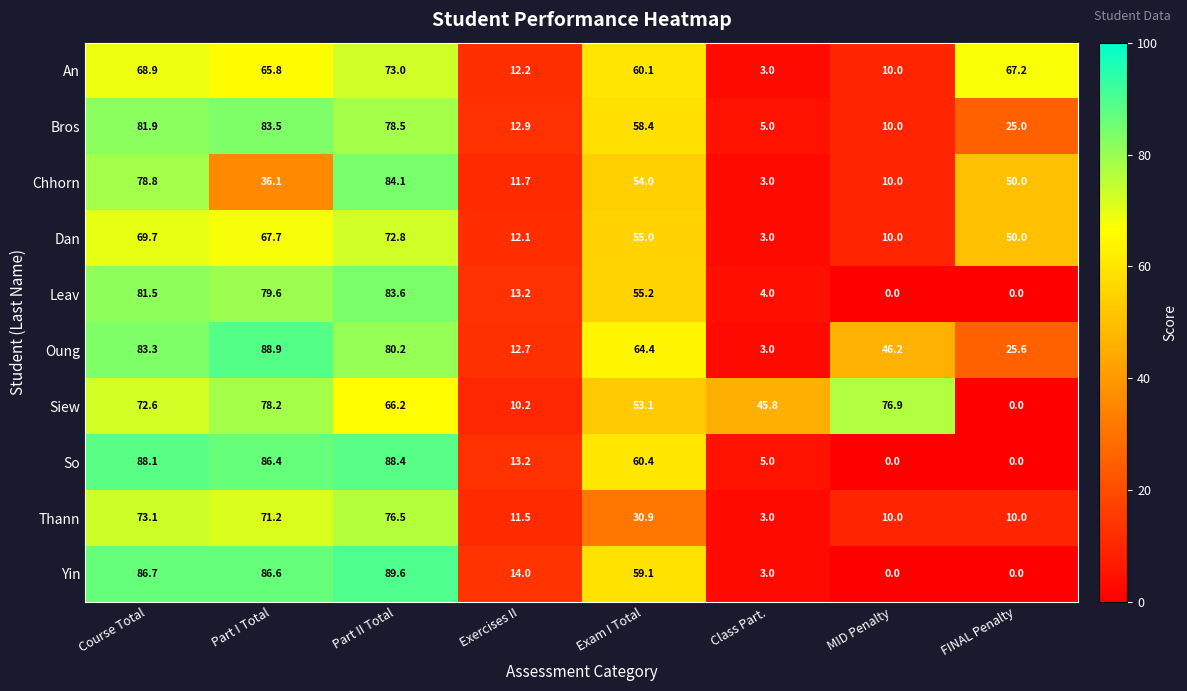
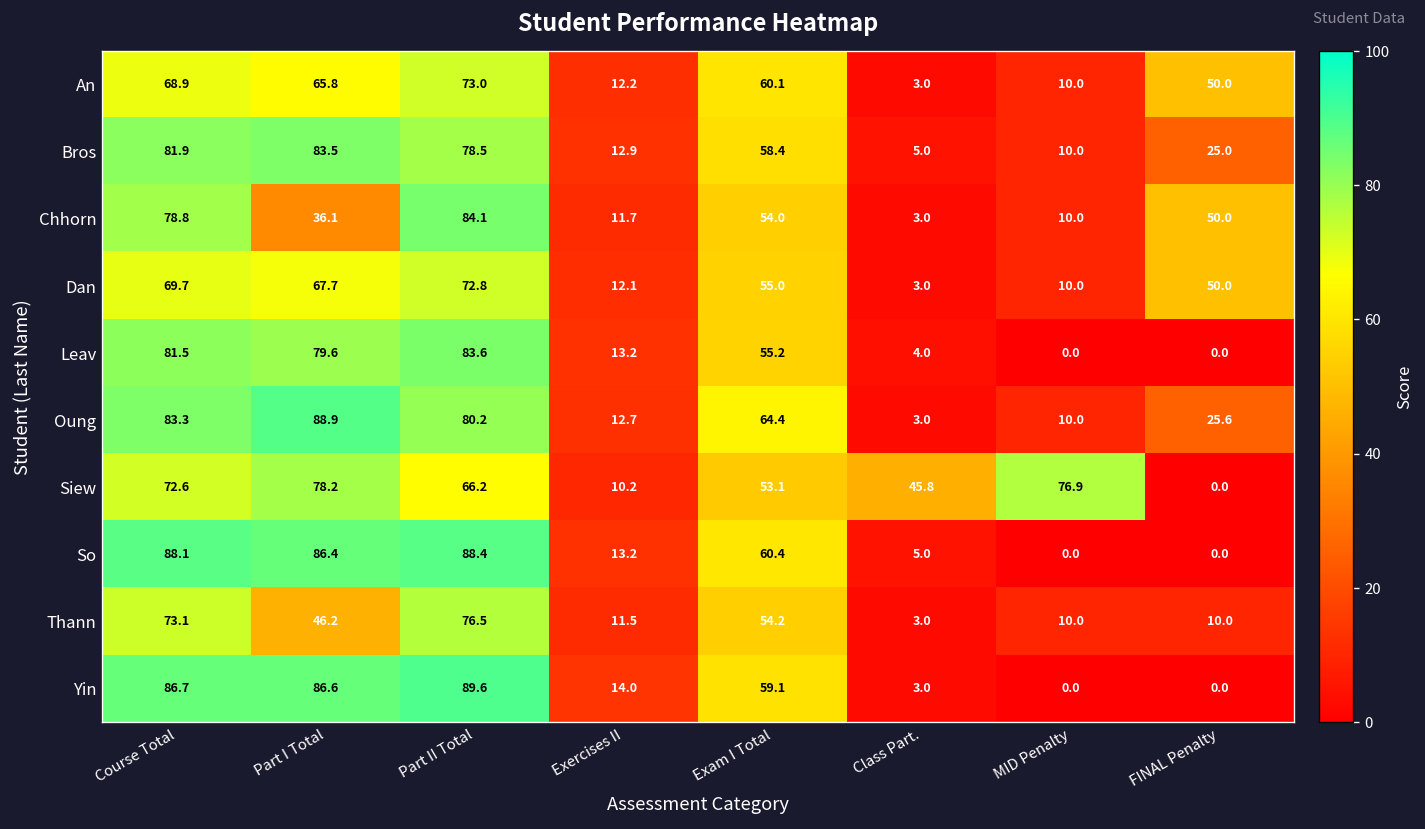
  {
    "An": {
      "Course Total": 68.9,
      "Part I Total": 65.8,
      "Part II Total": 73.0,
      "Exercises II": 12.2,
      "Exam I Total": 60.1,
      "Class Part.": 3.0,
      "MID Penalty": 10.0,
-     "FINAL Penalty": 67.2
+     "FINAL Penalty": 50.0
    },
    "Bros": {
      "Course Total": 81.9,
      "Part I Total": 83.5,
      "Part II Total": 78.5,
      "Exercises II": 12.9,
      "Exam I Total": 58.4,
      "Class Part.": 5.0,
      "MID Penalty": 10.0,
      "FINAL Penalty": 25.0
    },
    "Chhorn": {
      "Course Total": 78.8,
      "Part I Total": 36.1,
      "Part II Total": 84.1,
      "Exercises II": 11.7,
      "Exam I Total": 54.0,
      "Class Part.": 3.0,
      "MID Penalty": 10.0,
      "FINAL Penalty": 50.0
    },
    "Dan": {
      "Course Total": 69.7,
      "Part I Total": 67.7,
      "Part II Total": 72.8,
      "Exercises II": 12.1,
      "Exam I Total": 55.0,
      "Class Part.": 3.0,
      "MID Penalty": 10.0,
      "FINAL Penalty": 50.0
    },
    "Leav": {
      "Course Total": 81.5,
      "Part I Total": 79.6,
      "Part II Total": 83.6,
      "Exercises II": 13.2,
      "Exam I Total": 55.2,
      "Class Part.": 4.0,
      "MID Penalty": 0.0,
      "FINAL Penalty": 0.0
    },
    "Oung": {
      "Course Total": 83.3,
      "Part I Total": 88.9,
      "Part II Total": 80.2,
      "Exercises II": 12.7,
      "Exam I Total": 64.4,
      "Class Part.": 3.0,
-     "MID Penalty": 46.2,
+     "MID Penalty": 10.0,
      "FINAL Penalty": 25.6
    },
    "Siew": {
      "Course Total": 72.6,
      "Part I Total": 78.2,
      "Part II Total": 66.2,
      "Exercises II": 10.2,
      "Exam I Total": 53.1,
      "Class Part.": 45.8,
      "MID Penalty": 76.9,
      "FINAL Penalty": 0.0
    },
    "So": {
      "Course Total": 88.1,
      "Part I Total": 86.4,
      "Part II Total": 88.4,
      "Exercises II": 13.2,
      "Exam I Total": 60.4,
      "Class Part.": 5.0,
      "MID Penalty": 0.0,
      "FINAL Penalty": 0.0
    },
    "Thann": {
      "Course Total": 73.1,
-     "Part I Total": 71.2,
+     "Part I Total": 46.2,
      "Part II Total": 76.5,
      "Exercises II": 11.5,
-     "Exam I Total": 30.9,
+     "Exam I Total": 54.2,
      "Class Part.": 3.0,
      "MID Penalty": 10.0,
      "FINAL Penalty": 10.0
    },
    "Yin": {
      "Course Total": 86.7,
      "Part I Total": 86.6,
      "Part II Total": 89.6,
      "Exercises II": 14.0,
      "Exam I Total": 59.1,
      "Class Part.": 3.0,
      "MID Penalty": 0.0,
      "FINAL Penalty": 0.0
    }
  }
